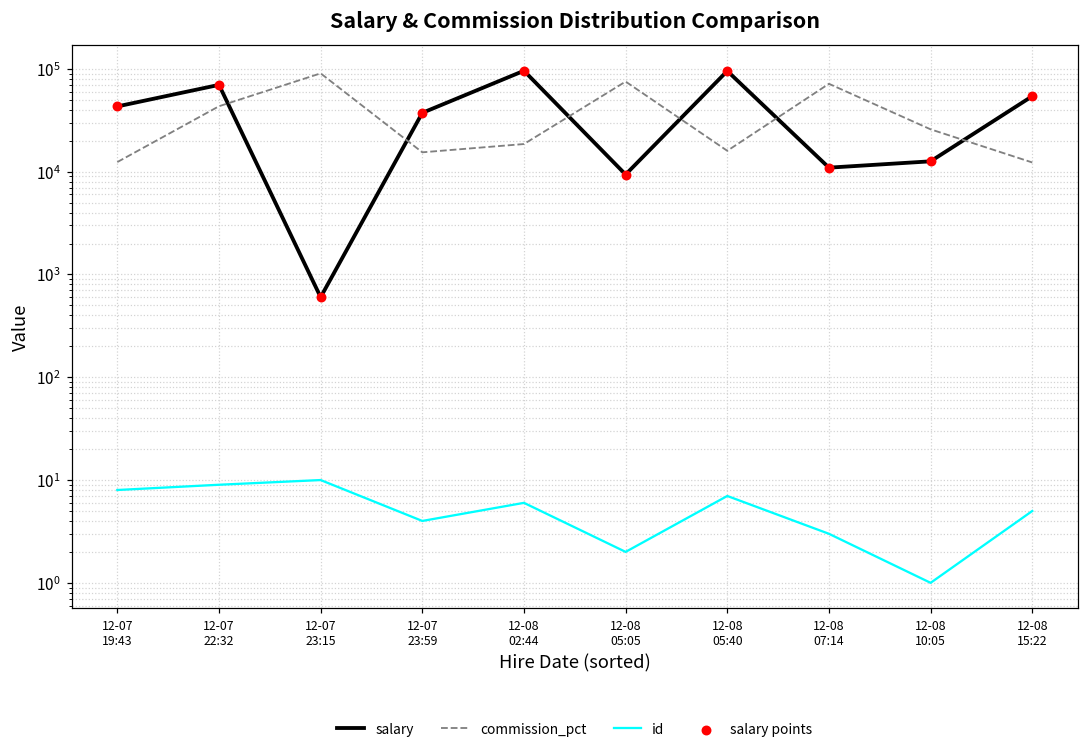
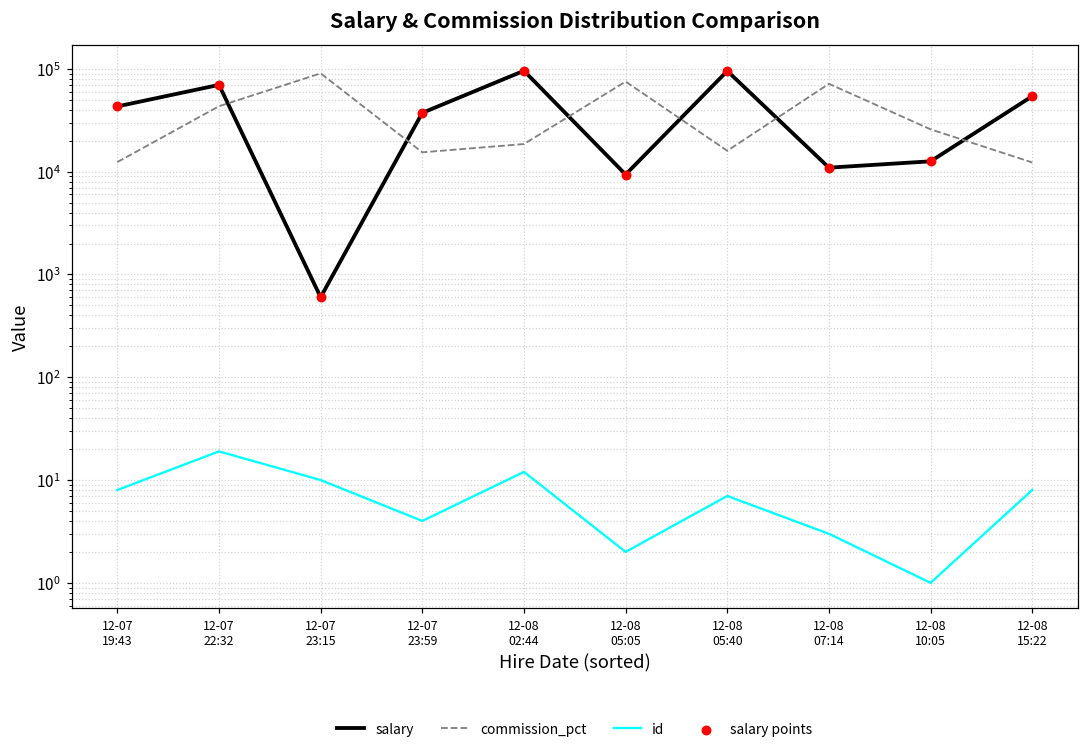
  {
    "salary points": {
      "12-07 19:43": 40000,
      "12-07 22:32": 70000,
      "12-07 23:15": 600,
      "12-07 23:59": 37000,
      "12-08 02:44": 100000,
      "12-08 05:05": 9000,
      "12-08 05:40": 100000,
      "12-08 07:14": 11000,
      "12-08 10:05": 13000,
      "12-08 15:22": 50000
    },
    "commission_pct": {
      "12-07 19:43": 12000,
      "12-07 22:32": 40000,
      "12-07 23:15": 90000,
      "12-07 23:59": 15000,
      "12-08 02:44": 19000,
      "12-08 05:05": 80000,
      "12-08 05:40": 16000,
      "12-08 07:14": 70000,
      "12-08 10:05": 26000,
      "12-08 15:22": 12000
    },
    "id": {
      "12-07 19:43": 8,
-     "12-07 22:32": 9,
+     "12-07 22:32": 19,
      "12-07 23:15": 10,
      "12-07 23:59": 4,
-     "12-08 02:44": 6,
+     "12-08 02:44": 12,
      "12-08 05:05": 2,
      "12-08 05:40": 7,
      "12-08 07:14": 3,
      "12-08 10:05": 1,
-     "12-08 15:22": 5
+     "12-08 15:22": 8
    }
  }
